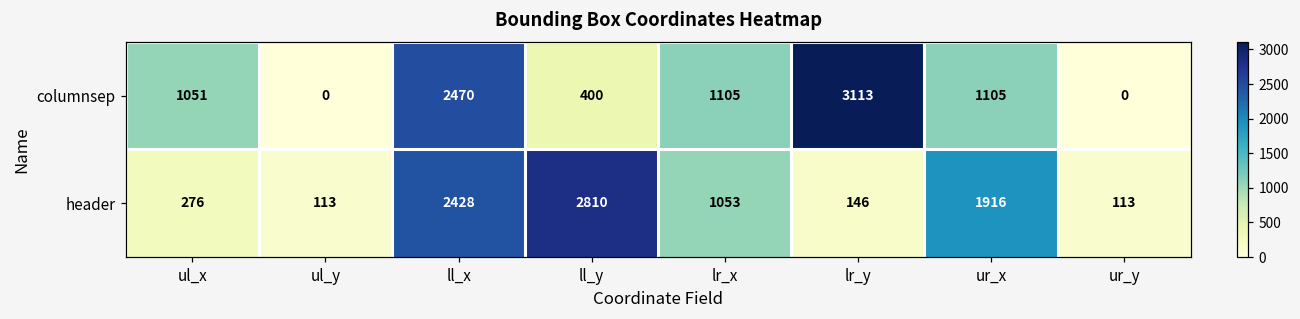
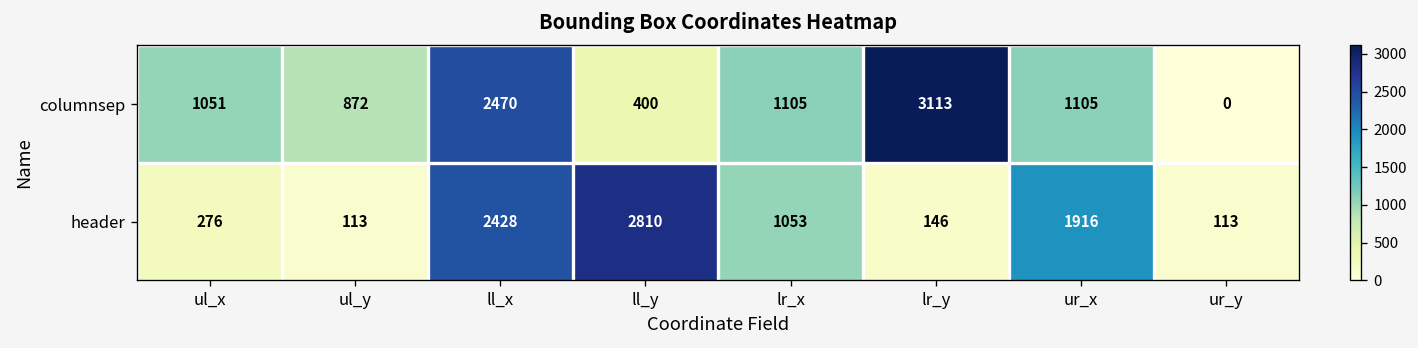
  {
    "columnsep": {
      "ul_x": 1051,
-     "ul_y": 0,
+     "ul_y": 872,
      "ll_x": 2470,
      "ll_y": 400,
      "lr_x": 1105,
      "lr_y": 3113,
      "ur_x": 1105,
      "ur_y": 0
    },
    "header": {
      "ul_x": 276,
      "ul_y": 113,
      "ll_x": 2428,
      "ll_y": 2810,
      "lr_x": 1053,
      "lr_y": 146,
      "ur_x": 1916,
      "ur_y": 113
    }
  }
